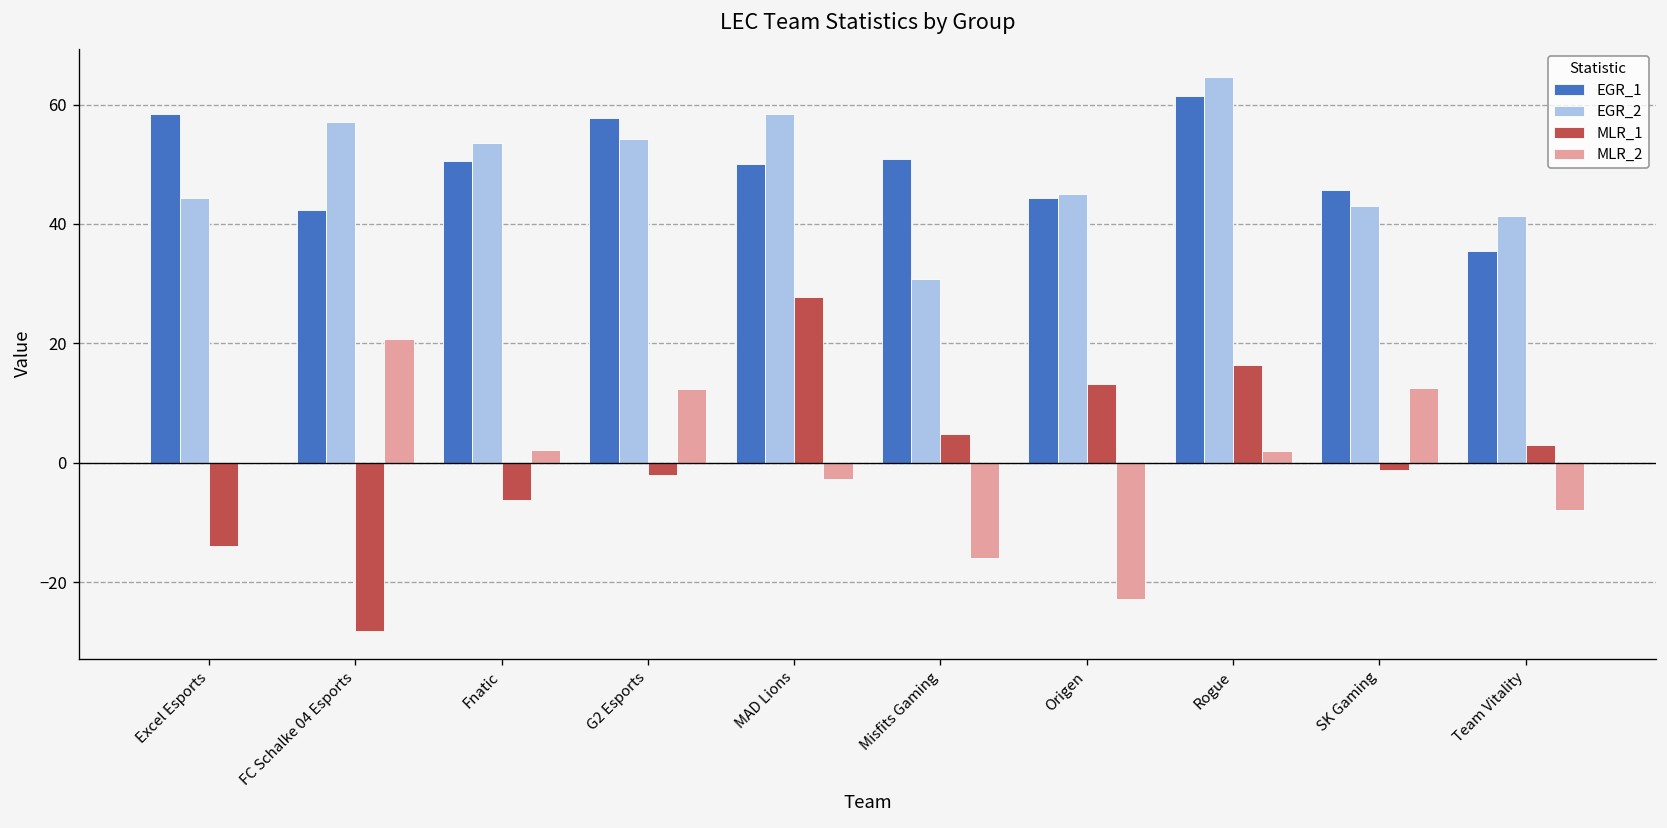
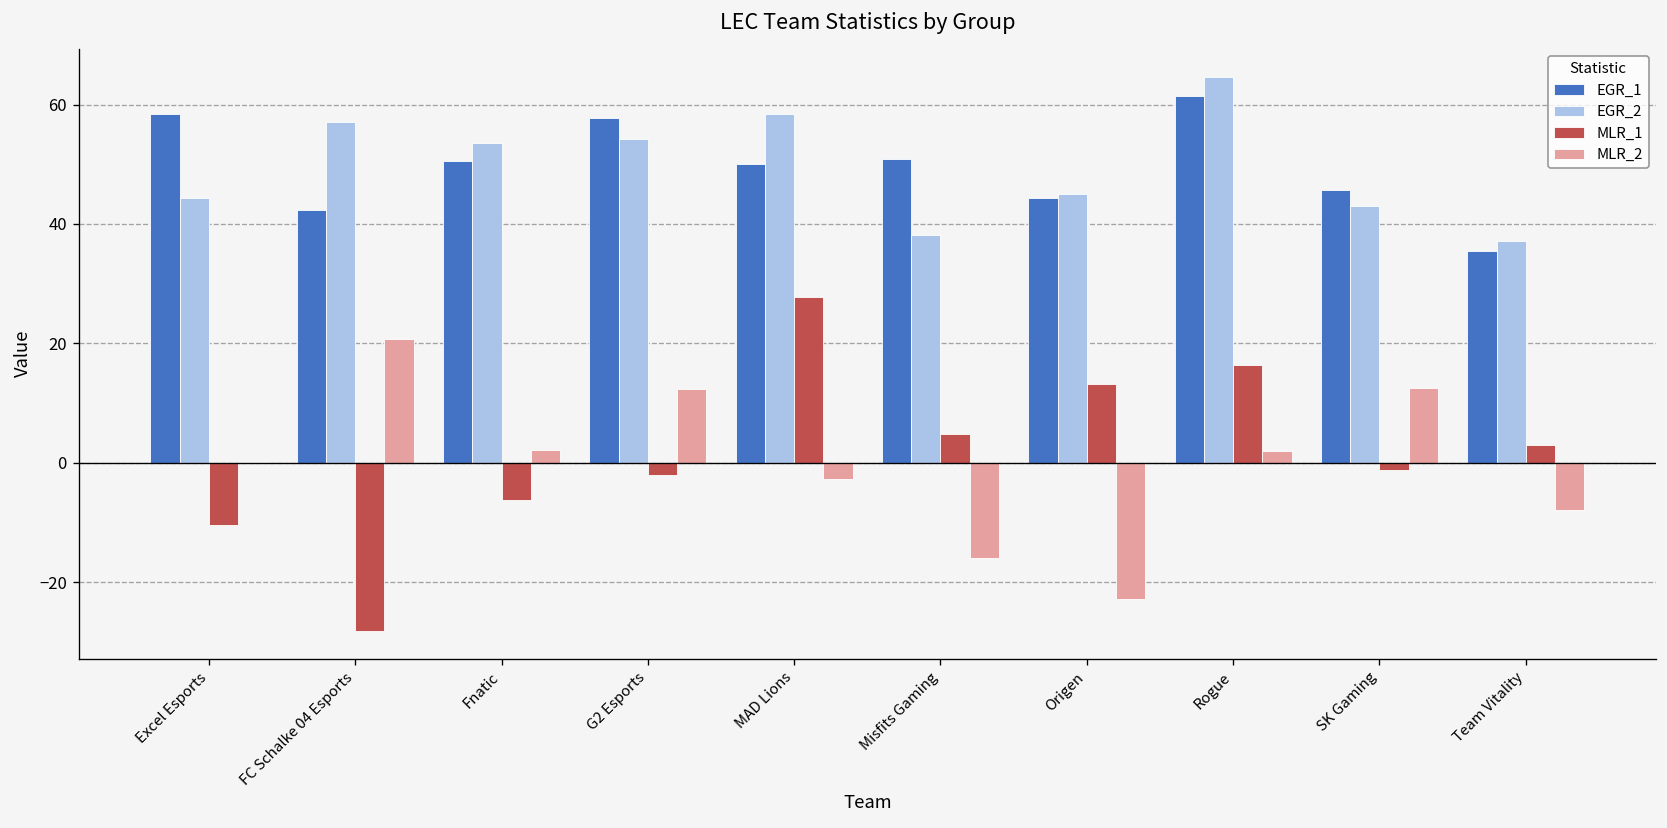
  {
    "EGR_1": {
      "Excel Esports": 59,
      "FC Schalke 04 Esports": 42,
      "Fnatic": 51,
      "G2 Esports": 58,
      "MAD Lions": 50,
      "Misfits Gaming": 51,
      "Origen": 44,
      "Rogue": 62,
      "SK Gaming": 46,
      "Team Vitality": 35
    },
    "EGR_2": {
      "Excel Esports": 44,
      "FC Schalke 04 Esports": 57,
      "Fnatic": 54,
      "G2 Esports": 54,
      "MAD Lions": 58,
-     "Misfits Gaming": 31,
+     "Misfits Gaming": 38,
      "Origen": 45,
      "Rogue": 65,
      "SK Gaming": 43,
-     "Team Vitality": 41
+     "Team Vitality": 37
    },
    "MLR_1": {
-     "Excel Esports": -14,
+     "Excel Esports": -11,
      "FC Schalke 04 Esports": -28,
      "Fnatic": -6,
      "G2 Esports": -2,
      "MAD Lions": 28,
      "Misfits Gaming": 5,
      "Origen": 13,
      "Rogue": 16,
      "SK Gaming": -1,
      "Team Vitality": 3
    },
    "MLR_2": {
      "FC Schalke 04 Esports": 21,
      "Fnatic": 2,
      "G2 Esports": 12,
      "MAD Lions": -3,
      "Misfits Gaming": -16,
      "Origen": -23,
      "Rogue": 2,
      "SK Gaming": 13,
      "Team Vitality": -8
    }
  }
